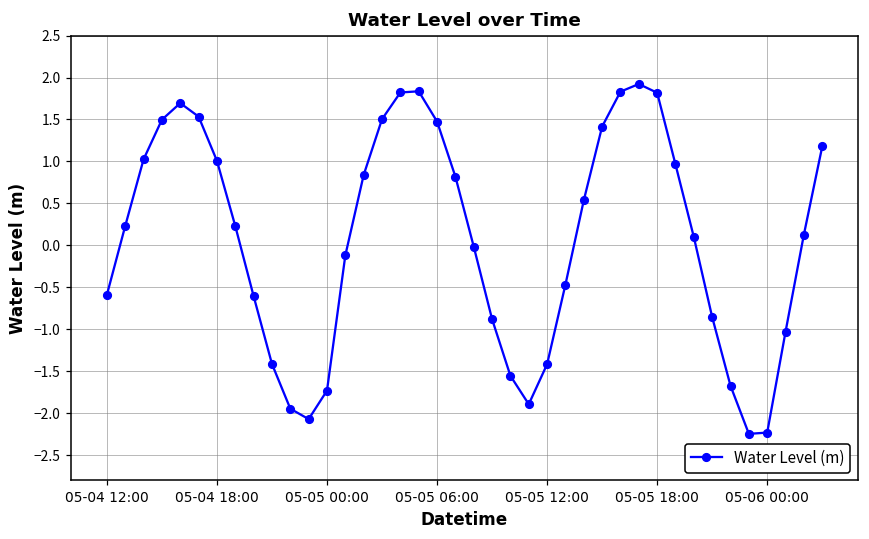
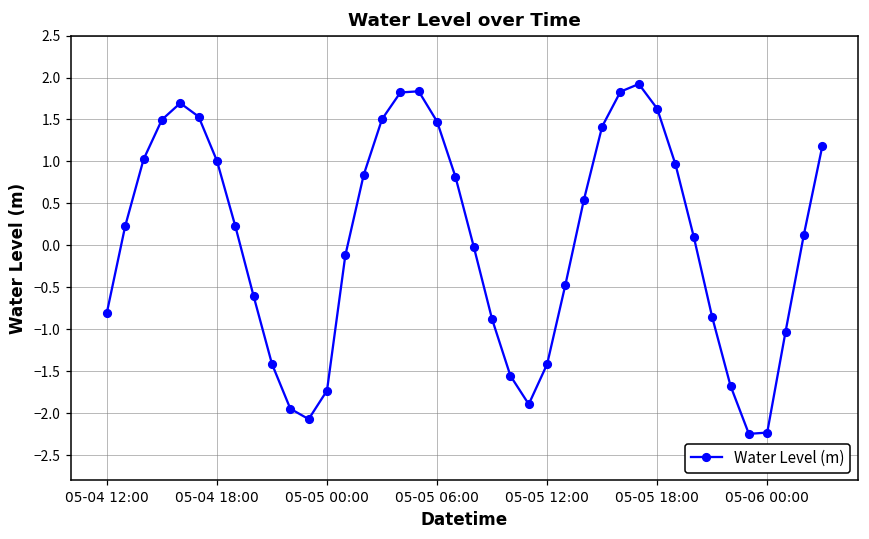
  {
-   "05-04 12:00": -0.6,
+   "05-04 12:00": -0.8,
    "05-04 18:00": 1.0,
    "05-05 00:00": -1.7,
    "05-05 06:00": 1.5,
    "05-05 12:00": -1.4,
-   "05-05 18:00": 1.8,
+   "05-05 18:00": 1.6,
    "05-06 00:00": -2.2
  }
